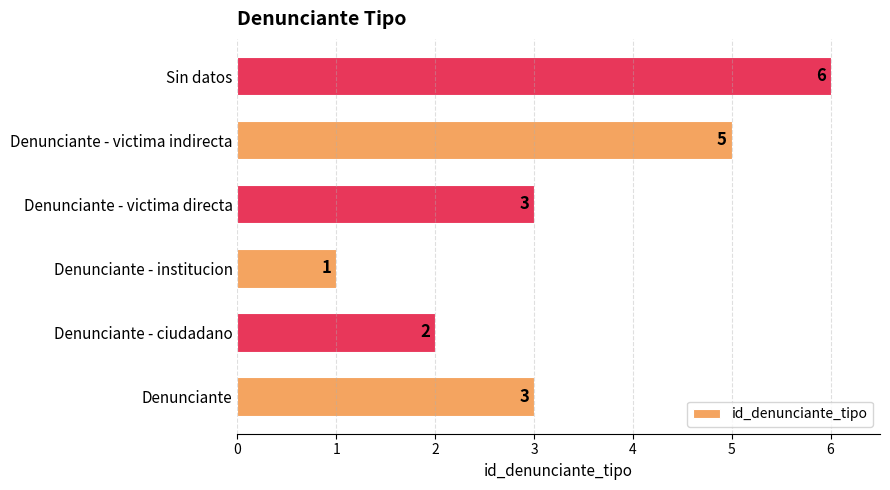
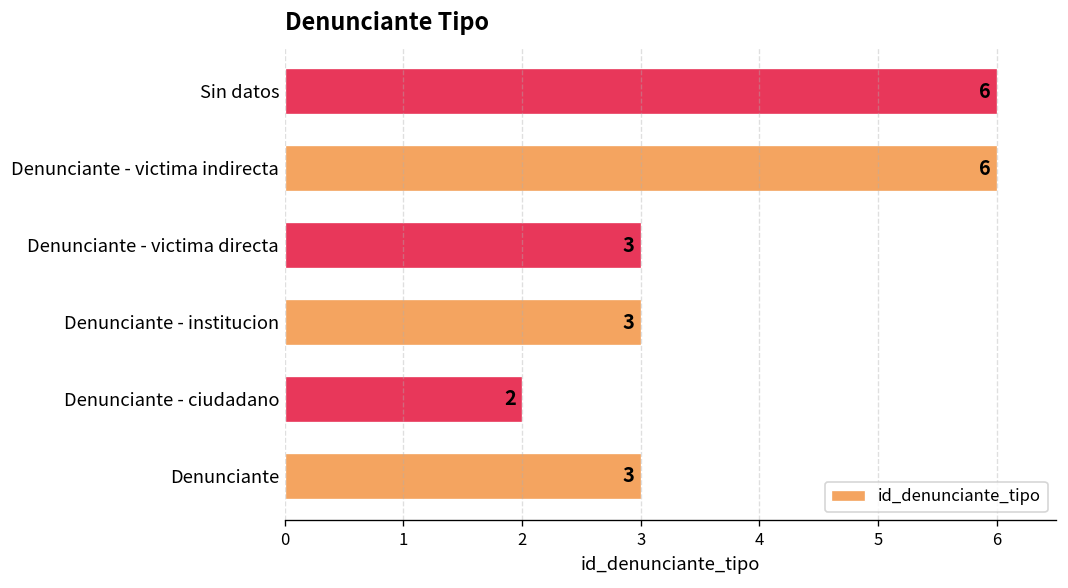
  {
    "Sin datos": 6,
-   "Denunciante - victima indirecta": 5,
+   "Denunciante - victima indirecta": 6,
    "Denunciante - victima directa": 3,
-   "Denunciante - institucion": 1,
+   "Denunciante - institucion": 3,
    "Denunciante - ciudadano": 2,
    "Denunciante": 3
  }
